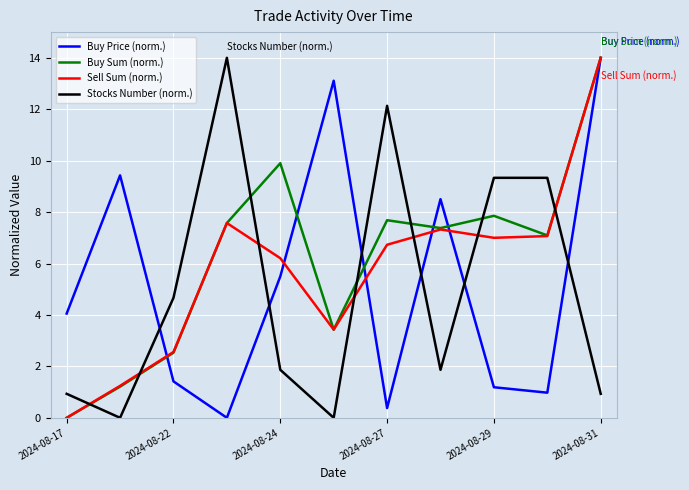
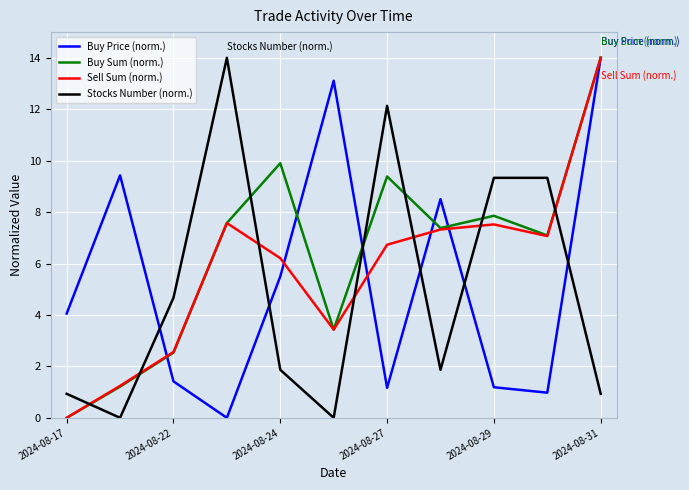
  {
    "Buy Price (norm.)": {
      "2024-08-17": 4.1,
      "2024-08-22": 1.4,
      "2024-08-24": 5.5,
-     "2024-08-27": 0.4,
+     "2024-08-27": 1.2,
      "2024-08-29": 1.2
    },
    "Buy Sum (norm.)": {
      "2024-08-24": 9.9,
-     "2024-08-27": 7.7,
+     "2024-08-27": 9.4,
      "2024-08-29": 7.9
    },
    "Sell Sum (norm.)": {
      "2024-08-24": 6.2,
      "2024-08-27": 6.7,
-     "2024-08-29": 7.0
+     "2024-08-29": 7.5
    },
    "Stocks Number (norm.)": {
      "2024-08-17": 0.9,
      "2024-08-22": 4.7,
      "2024-08-24": 1.9,
      "2024-08-27": 12.1,
      "2024-08-29": 9.3,
      "2024-08-31": 0.9
    }
  }
